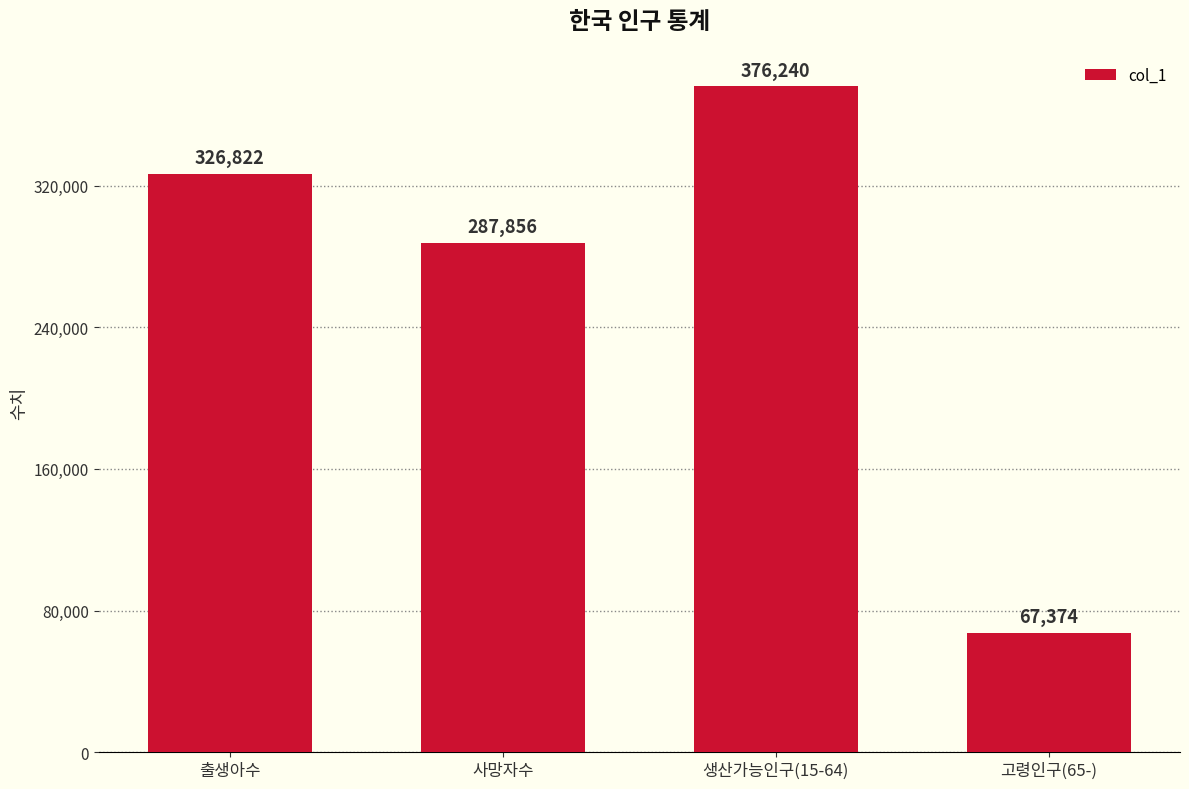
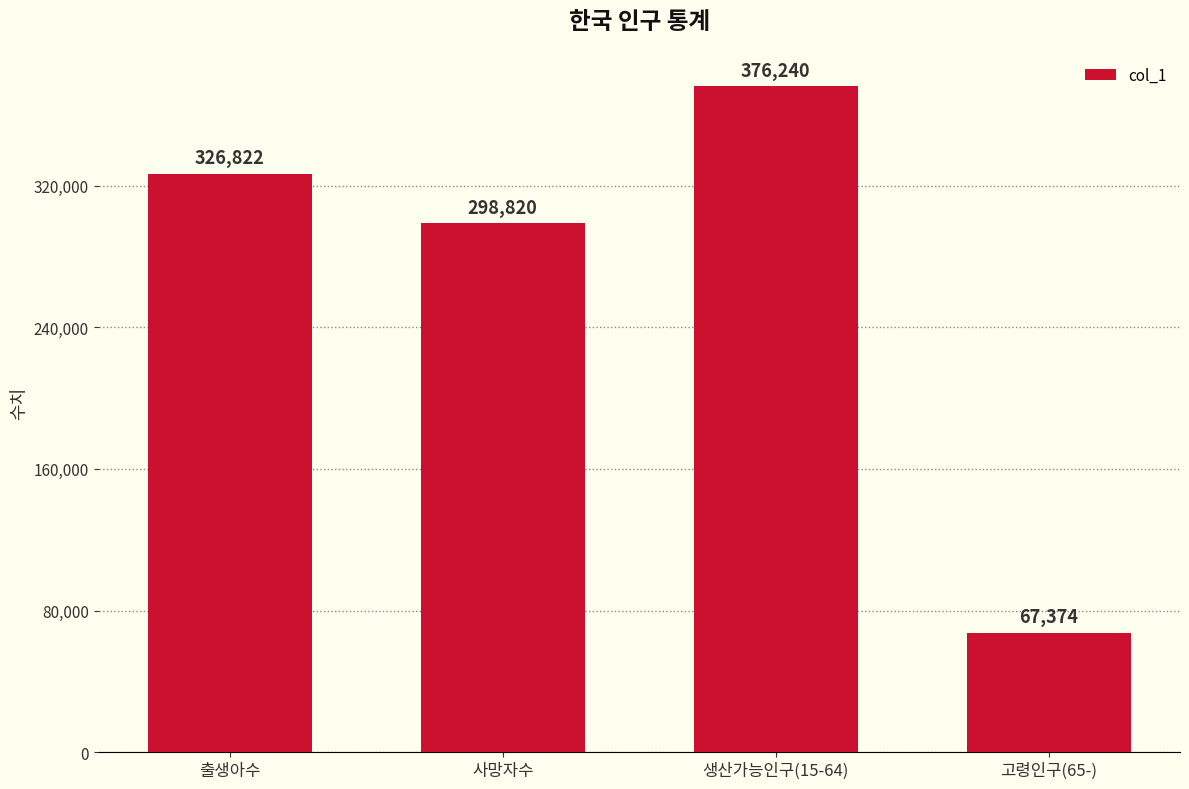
  {
    "출생아수": "326,822",
-   "사망자수": "287,856",
+   "사망자수": "298,820",
    "생산가능인구(15-64)": "376,240",
    "고령인구(65-)": "67,374"
  }
